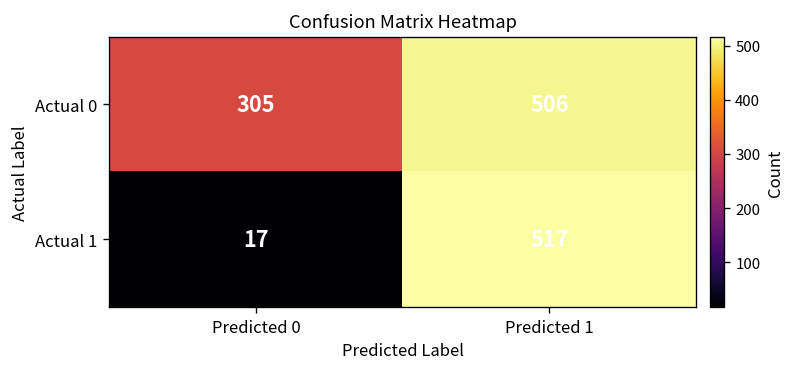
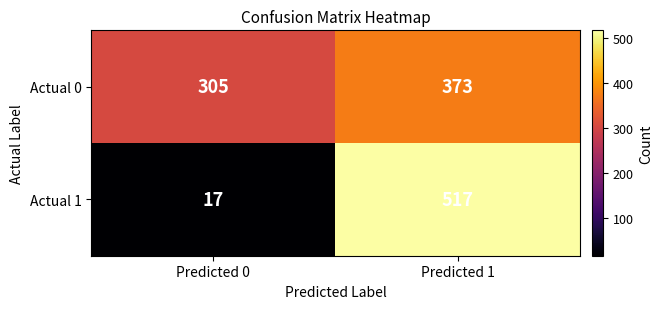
  {
    "Actual 0": {
      "Predicted 0": 305,
-     "Predicted 1": 506
+     "Predicted 1": 373
    },
    "Actual 1": {
      "Predicted 0": 17,
      "Predicted 1": 517
    }
  }
